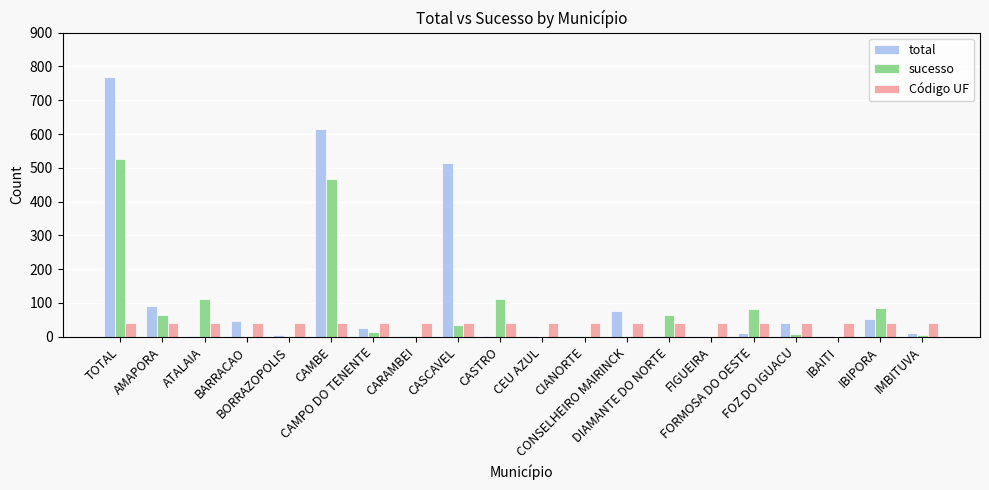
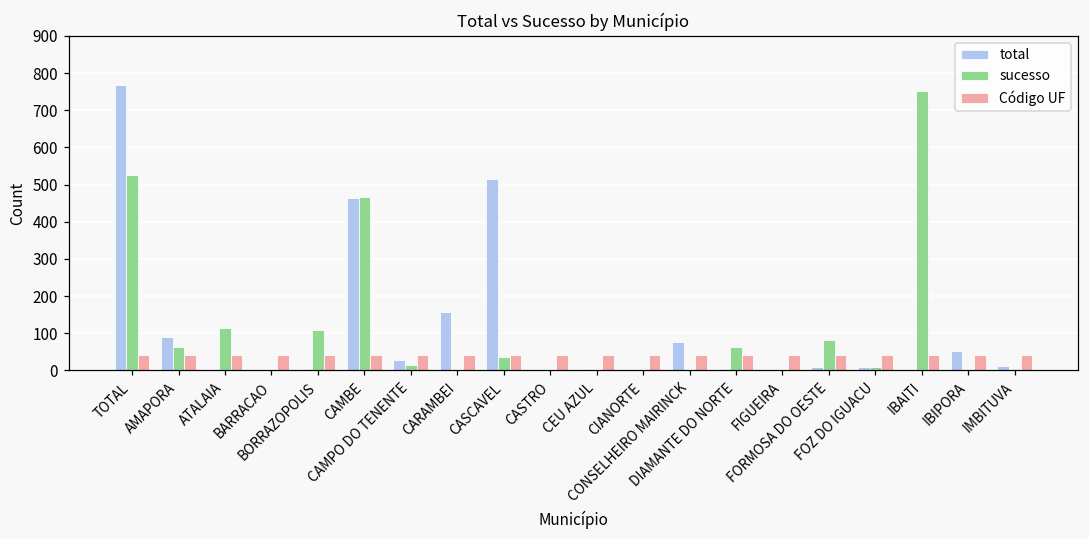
  {
    "total": {
      "TOTAL": 770,
      "AMAPORA": 90,
-     "BARRACAO": 50,
-     "CAMBE": 620,
+     "BARRACAO": 0,
+     "CAMBE": 460,
      "CAMPO DO TENENTE": 30,
-     "CARAMBEI": 0,
+     "CARAMBEI": 160,
      "CASCAVEL": 520,
      "CONSELHEIRO MAIRINCK": 80,
      "FORMOSA DO OESTE": 10,
-     "FOZ DO IGUACU": 40,
+     "FOZ DO IGUACU": 10,
      "IBIPORA": 50,
      "IMBITUVA": 10
    },
    "sucesso": {
      "TOTAL": 530,
      "AMAPORA": 60,
      "ATALAIA": 110,
      "BARRACAO": 0,
-     "BORRAZOPOLIS": 0,
+     "BORRAZOPOLIS": 110,
      "CAMBE": 470,
      "CAMPO DO TENENTE": 20,
      "CASCAVEL": 40,
-     "CASTRO": 110,
+     "CASTRO": 0,
      "CEU AZUL": 0,
      "CONSELHEIRO MAIRINCK": 0,
      "DIAMANTE DO NORTE": 60,
      "FIGUEIRA": 0,
      "FORMOSA DO OESTE": 80,
      "FOZ DO IGUACU": 10,
-     "IBAITI": 0,
-     "IBIPORA": 80
+     "IBAITI": 750,
+     "IBIPORA": 0
    },
    "Código UF": {
      "TOTAL": 40,
      "AMAPORA": 40,
      "ATALAIA": 40,
      "BARRACAO": 40,
      "BORRAZOPOLIS": 40,
      "CAMBE": 40,
      "CAMPO DO TENENTE": 40,
      "CARAMBEI": 40,
      "CASCAVEL": 40,
      "CASTRO": 40,
      "CEU AZUL": 40,
      "CIANORTE": 40,
      "CONSELHEIRO MAIRINCK": 40,
      "DIAMANTE DO NORTE": 40,
      "FIGUEIRA": 40,
      "FORMOSA DO OESTE": 40,
      "FOZ DO IGUACU": 40,
      "IBAITI": 40,
      "IBIPORA": 40,
      "IMBITUVA": 40
    }
  }
